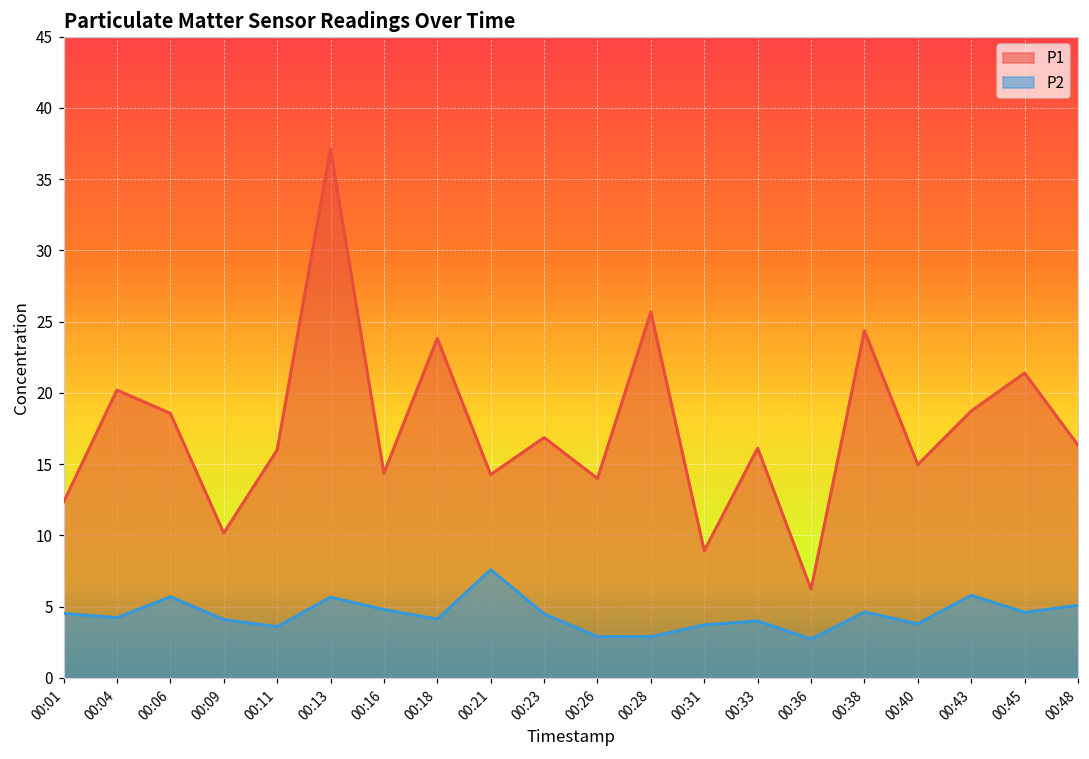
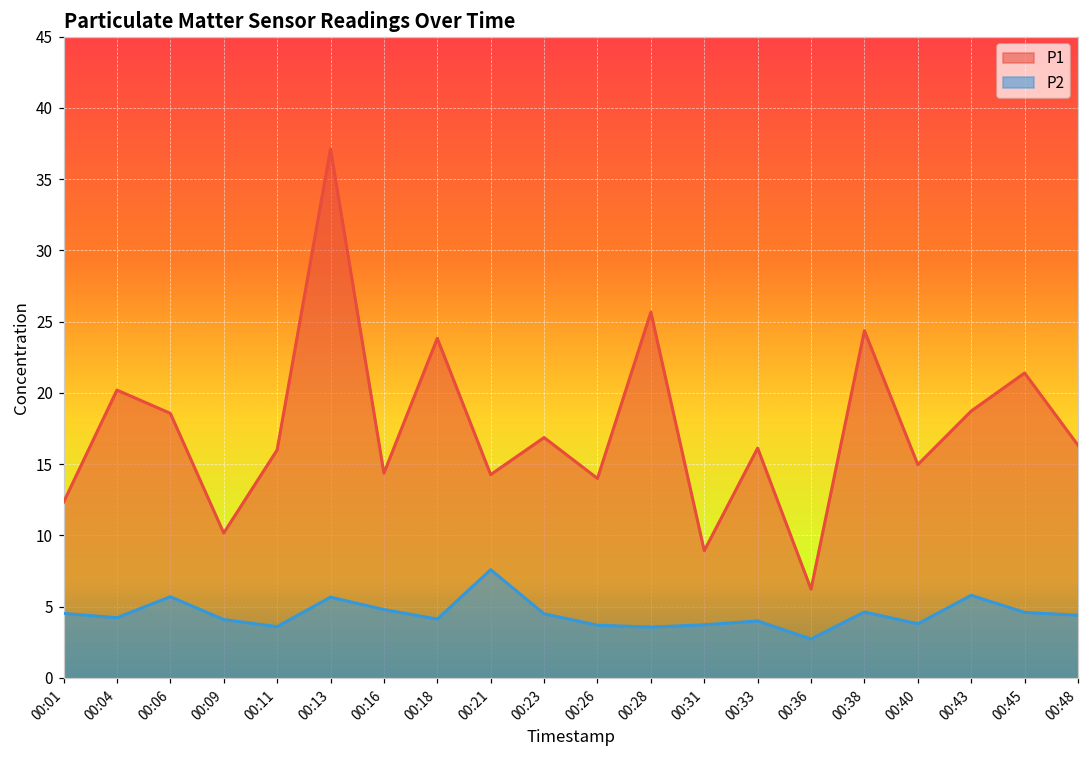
  {
    "P1": {
      "00:01": 12.3,
      "00:04": 20.2,
      "00:06": 18.6,
      "00:09": 10.2,
      "00:11": 16.0,
      "00:13": 37.1,
      "00:16": 14.4,
      "00:18": 23.8,
      "00:21": 14.3,
      "00:23": 16.9,
      "00:26": 14.0,
      "00:28": 25.7,
      "00:31": 8.9,
      "00:33": 16.1,
      "00:36": 6.2,
      "00:38": 24.4,
      "00:40": 15.0,
      "00:43": 18.7,
      "00:45": 21.4,
      "00:48": 16.3
    },
    "P2": {
      "00:01": 4.5,
      "00:04": 4.2,
      "00:06": 5.7,
      "00:09": 4.1,
      "00:11": 3.6,
      "00:13": 5.7,
      "00:16": 4.8,
      "00:18": 4.1,
      "00:21": 7.6,
      "00:23": 4.5,
-     "00:26": 2.9,
-     "00:28": 2.9,
+     "00:26": 3.7,
+     "00:28": 3.6,
      "00:31": 3.7,
      "00:33": 4.0,
      "00:36": 2.7,
      "00:38": 4.6,
      "00:40": 3.8,
      "00:43": 5.8,
      "00:45": 4.6,
-     "00:48": 5.1
+     "00:48": 4.4
    }
  }
